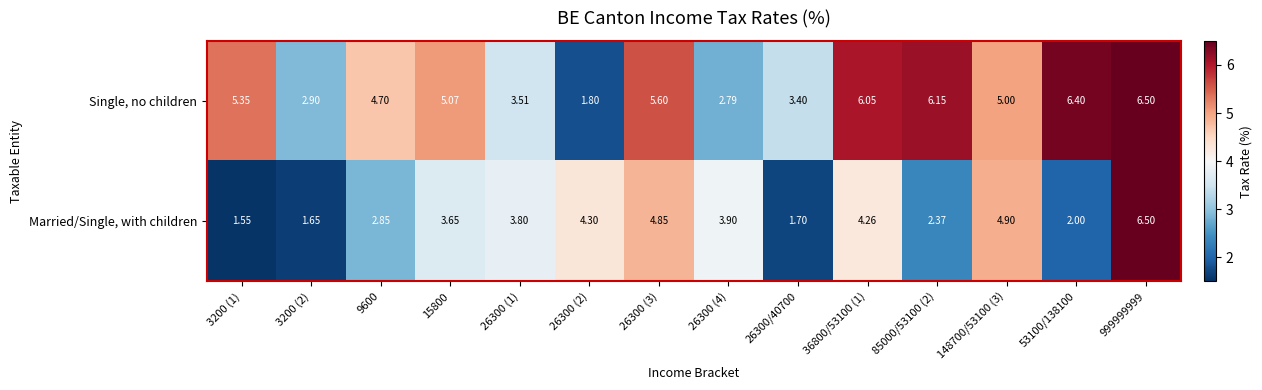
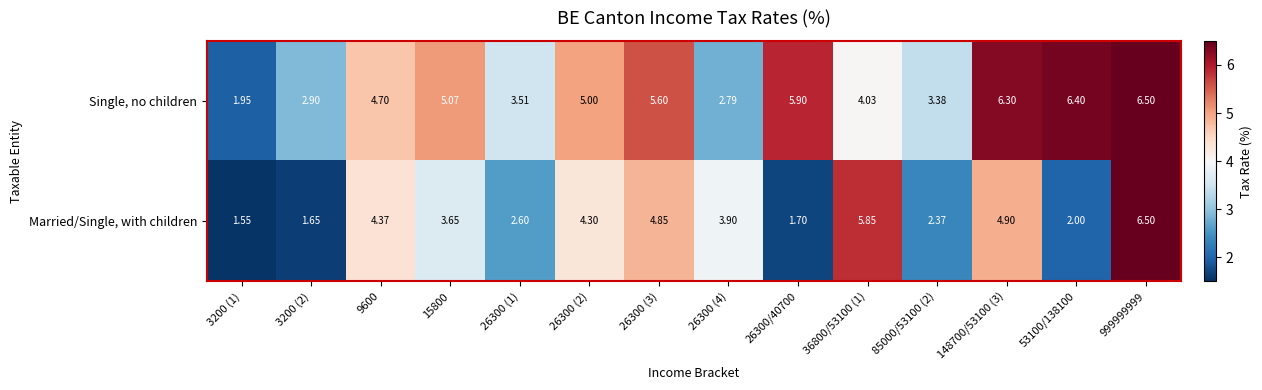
  {
    "Single, no children": {
-     "3200 (1)": 5.35,
+     "3200 (1)": 1.95,
      "3200 (2)": 2.90,
      "9600": 4.70,
      "15800": 5.07,
      "26300 (1)": 3.51,
-     "26300 (2)": 1.80,
+     "26300 (2)": 5.00,
      "26300 (3)": 5.60,
      "26300 (4)": 2.79,
-     "26300/40700": 3.40,
-     "36800/53100 (1)": 6.05,
-     "85000/53100 (2)": 6.15,
-     "148700/53100 (3)": 5.00,
+     "26300/40700": 5.90,
+     "36800/53100 (1)": 4.03,
+     "85000/53100 (2)": 3.38,
+     "148700/53100 (3)": 6.30,
      "53100/138100": 6.40,
      "999999999": 6.50
    },
    "Married/Single, with children": {
      "3200 (1)": 1.55,
      "3200 (2)": 1.65,
-     "9600": 2.85,
+     "9600": 4.37,
      "15800": 3.65,
-     "26300 (1)": 3.80,
+     "26300 (1)": 2.60,
      "26300 (2)": 4.30,
      "26300 (3)": 4.85,
      "26300 (4)": 3.90,
      "26300/40700": 1.70,
-     "36800/53100 (1)": 4.26,
+     "36800/53100 (1)": 5.85,
      "85000/53100 (2)": 2.37,
      "148700/53100 (3)": 4.90,
      "53100/138100": 2.00,
      "999999999": 6.50
    }
  }
